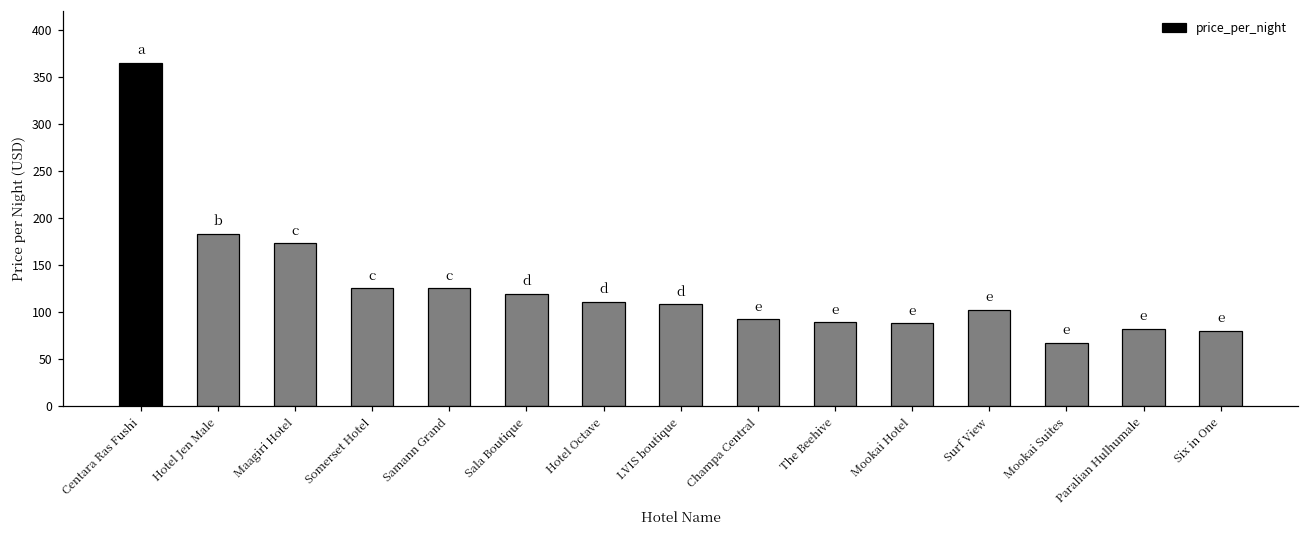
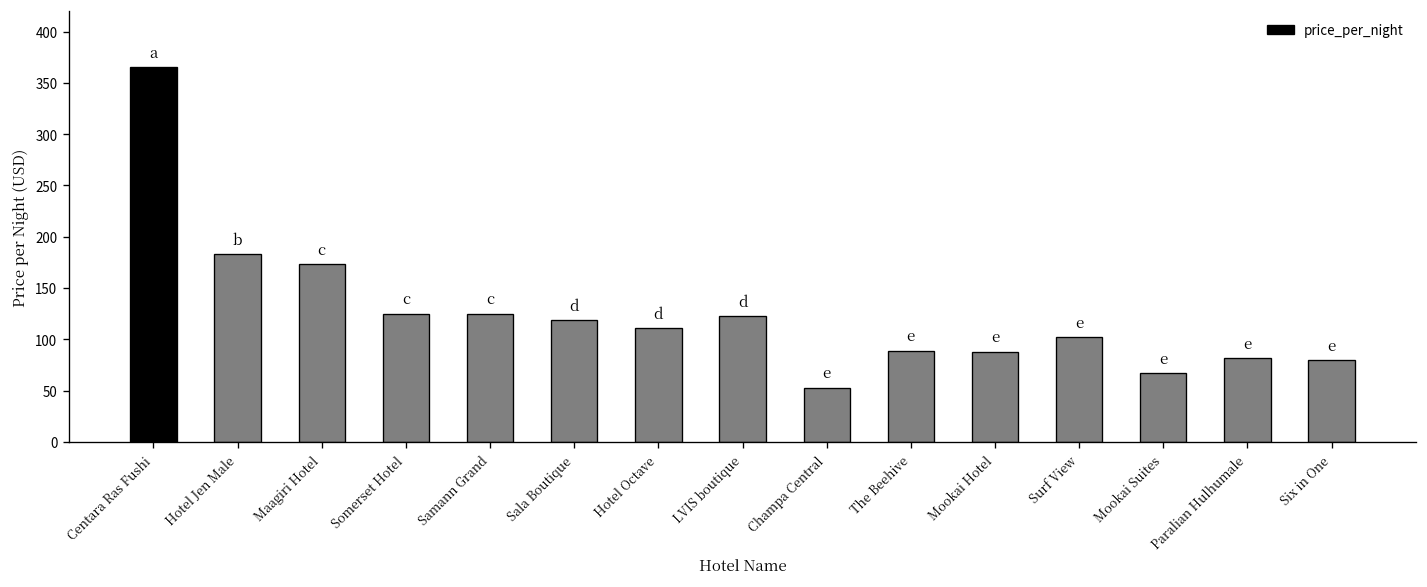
  {
    "Centara Ras Fushi": 370,
    "Hotel Jen Male": 180,
    "Maagiri Hotel": 170,
    "Somerset Hotel": 130,
    "Samann Grand": 130,
    "Sala Boutique": 120,
    "Hotel Octave": 110,
-   "LVIS boutique": 110,
-   "Champa Central": 90,
+   "LVIS boutique": 120,
+   "Champa Central": 50,
    "The Beehive": 90,
    "Mookai Hotel": 90,
    "Surf View": 100,
    "Mookai Suites": 70,
    "Paralian Hulhumale": 80,
    "Six in One": 80
  }
